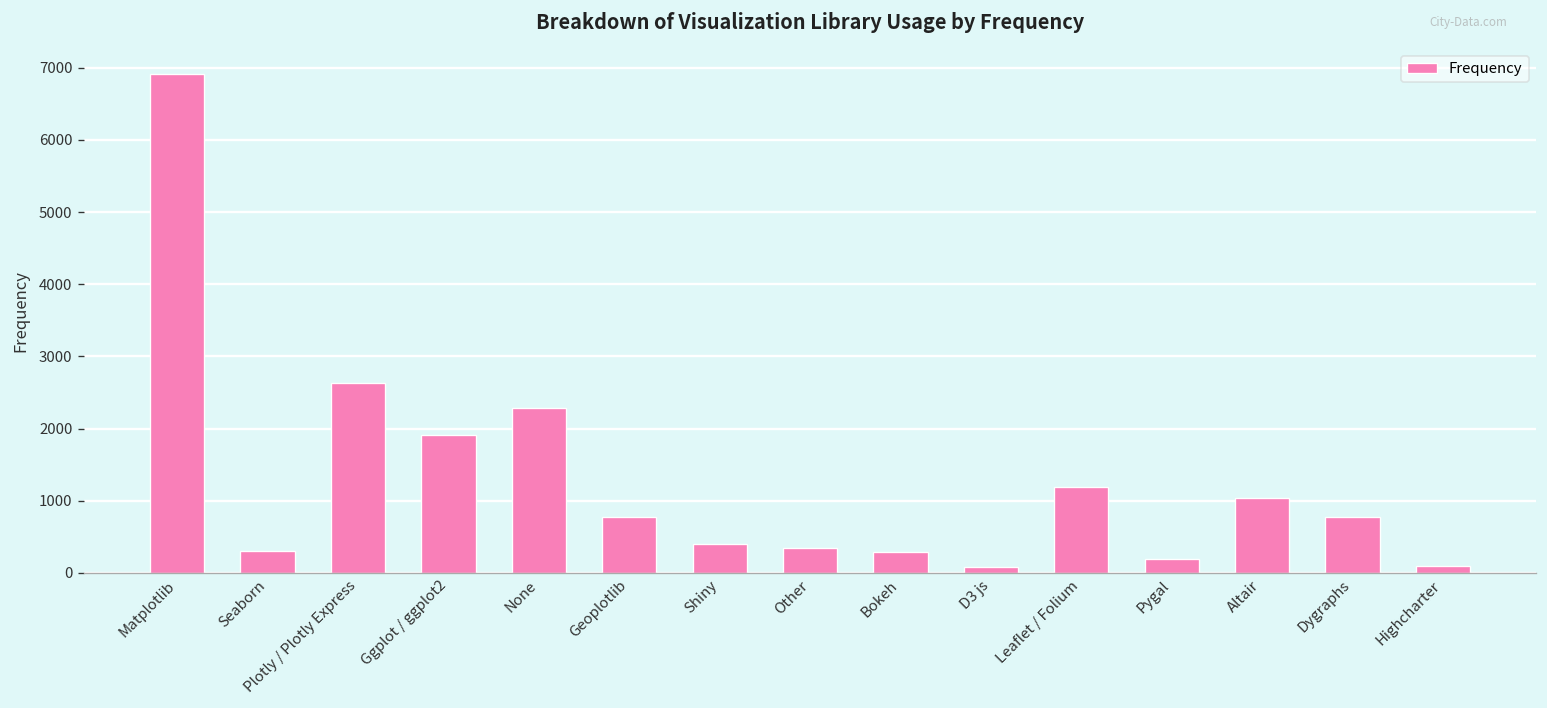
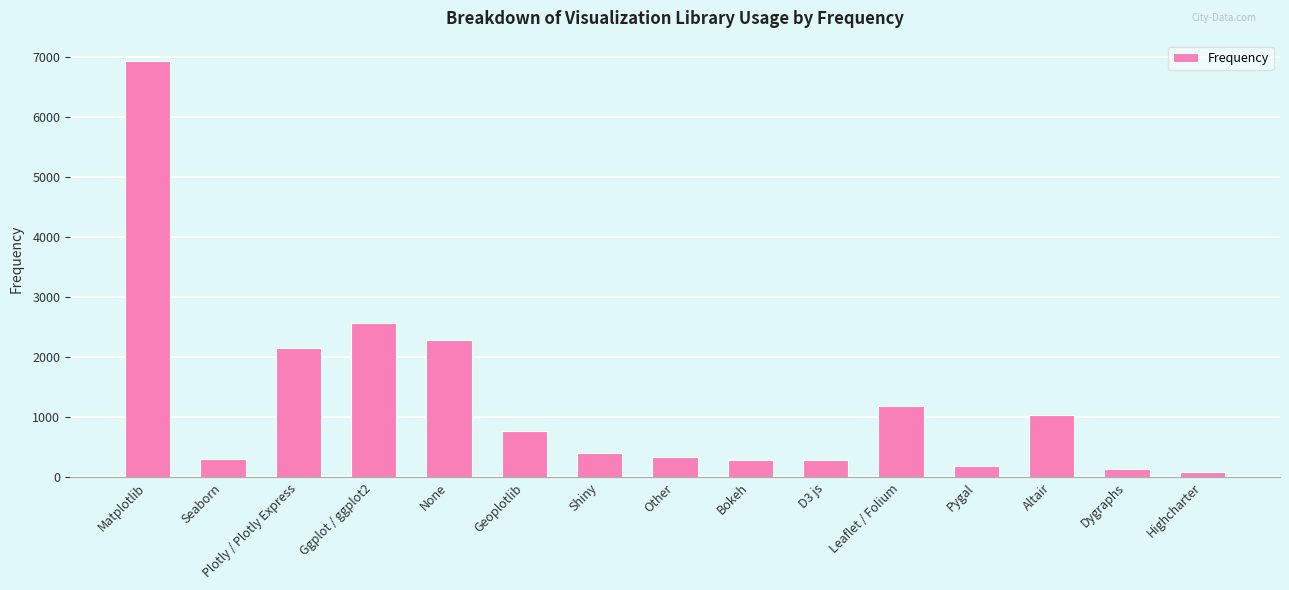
  {
    "Matplotlib": 6900,
    "Seaborn": 300,
-   "Plotly / Plotly Express": 2600,
-   "Ggplot / ggplot2": 1900,
+   "Plotly / Plotly Express": 2200,
+   "Ggplot / ggplot2": 2600,
    "None": 2300,
    "Geoplotlib": 800,
    "Shiny": 400,
    "Other": 300,
    "Bokeh": 300,
-   "D3 js": 100,
+   "D3 js": 300,
    "Leaflet / Folium": 1200,
    "Pygal": 200,
    "Altair": 1000,
-   "Dygraphs": 800,
+   "Dygraphs": 100,
    "Highcharter": 100
  }
